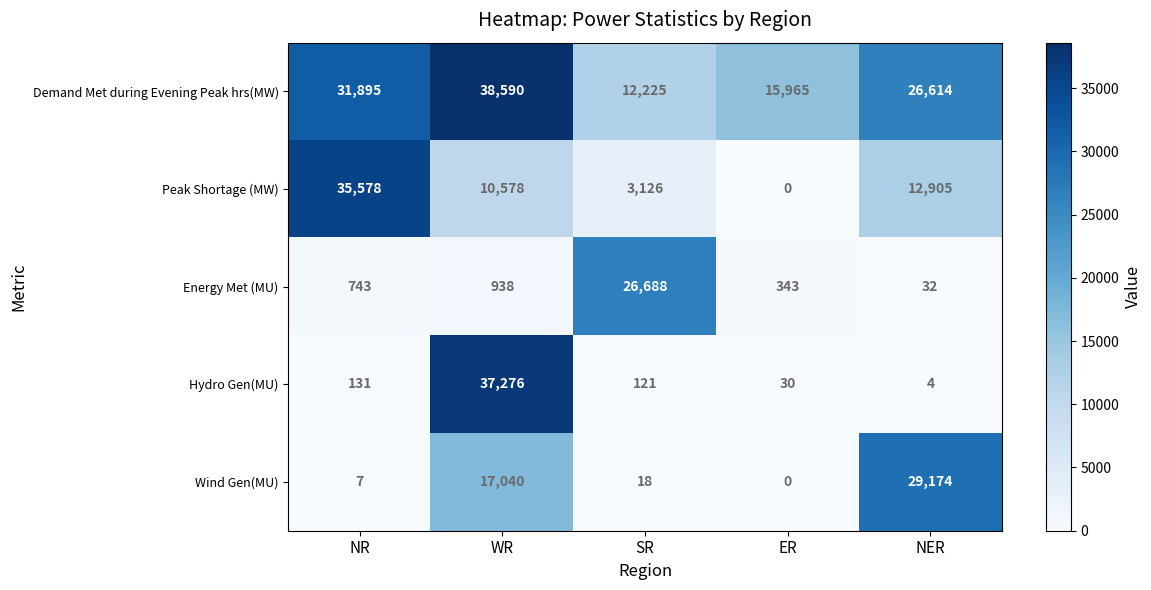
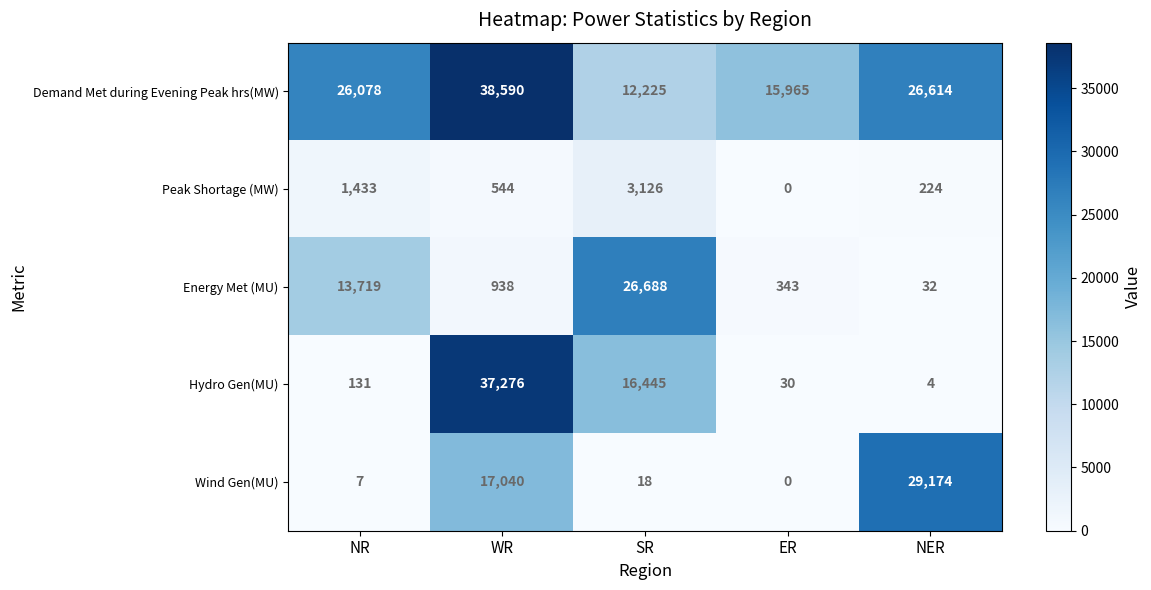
  {
    "Demand Met during Evening Peak hrs(MW)": {
-     "NR": "31,895",
+     "NR": "26,078",
      "WR": "38,590",
      "SR": "12,225",
      "ER": "15,965",
      "NER": "26,614"
    },
    "Peak Shortage (MW)": {
-     "NR": "35,578",
-     "WR": "10,578",
+     "NR": "1,433",
+     "WR": "544",
      "SR": "3,126",
      "ER": "0",
-     "NER": "12,905"
+     "NER": "224"
    },
    "Energy Met (MU)": {
-     "NR": "743",
+     "NR": "13,719",
      "WR": "938",
      "SR": "26,688",
      "ER": "343",
      "NER": "32"
    },
    "Hydro Gen(MU)": {
      "NR": "131",
      "WR": "37,276",
-     "SR": "121",
+     "SR": "16,445",
      "ER": "30",
      "NER": "4"
    },
    "Wind Gen(MU)": {
      "NR": "7",
      "WR": "17,040",
      "SR": "18",
      "ER": "0",
      "NER": "29,174"
    }
  }
